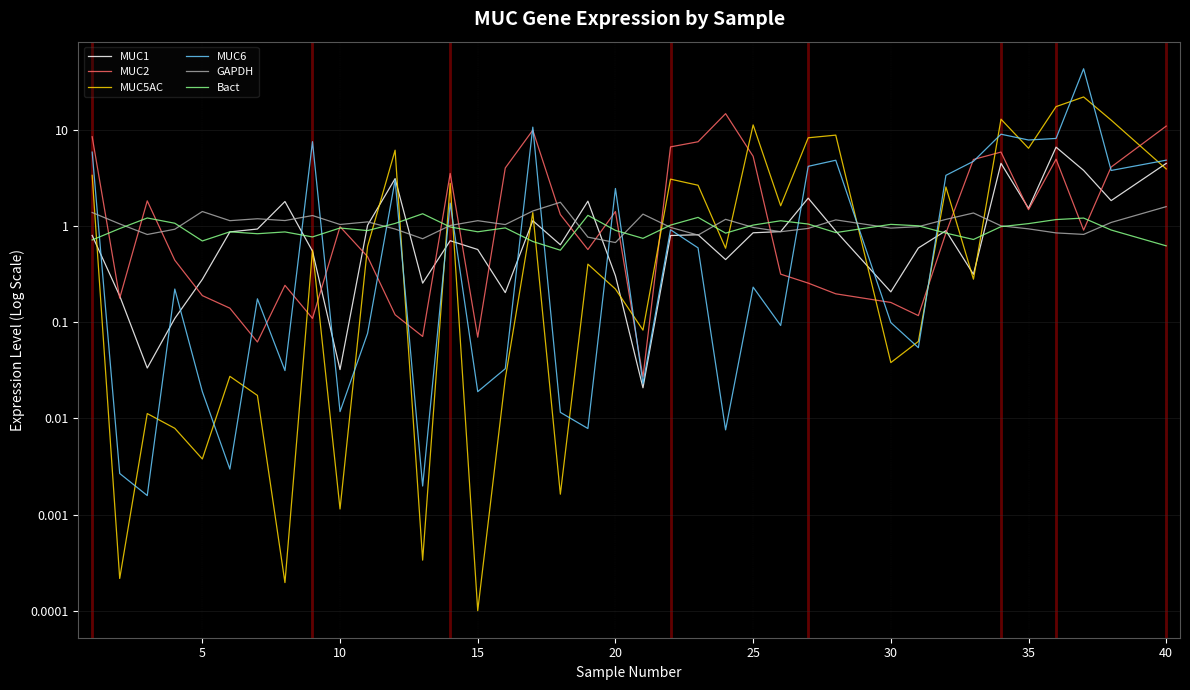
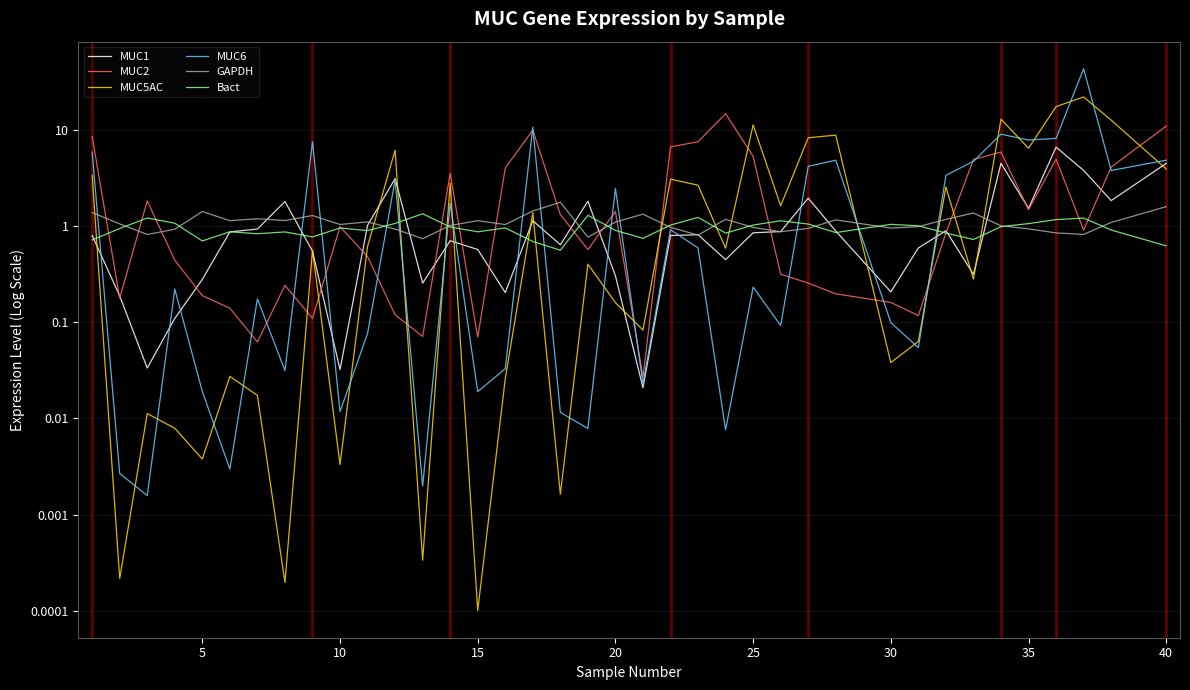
  {
    "MUC1": {
      "5": 0.28,
      "10": 0.032,
      "15": 0.6,
      "20": 0.30,
      "25": 0.9,
      "30": 0.21,
      "40": 5
    },
    "MUC2": {
      "5": 0.19,
      "15": 0.07,
      "20": 1.4,
      "25": 5,
      "30": 0.16,
      "40": 11
    },
    "MUC5AC": {
      "5": 0.0038,
-     "10": 0.0011,
+     "10": 0.0033,
      "15": 0.0001,
-     "20": 0.22,
+     "20": 0.16,
      "25": 11,
      "30": 0.038,
      "35": 6,
      "40": 3.9
    },
    "MUC6": {
      "5": 0.019,
      "10": 0.012,
      "15": 0.019,
      "20": 2.5,
      "25": 0.23,
      "30": 0.10,
      "35": 8,
      "40": 5
    },
    "GAPDH": {
      "5": 1.4,
      "15": 1.1,
-     "20": 0.7,
+     "20": 1.1,
      "30": 1.0,
      "35": 0.9,
      "40": 1.6
    },
    "Bact": {
      "5": 0.7,
      "15": 0.9,
      "20": 0.9,
      "30": 1.0,
      "35": 1.1,
      "40": 0.6
    }
  }
